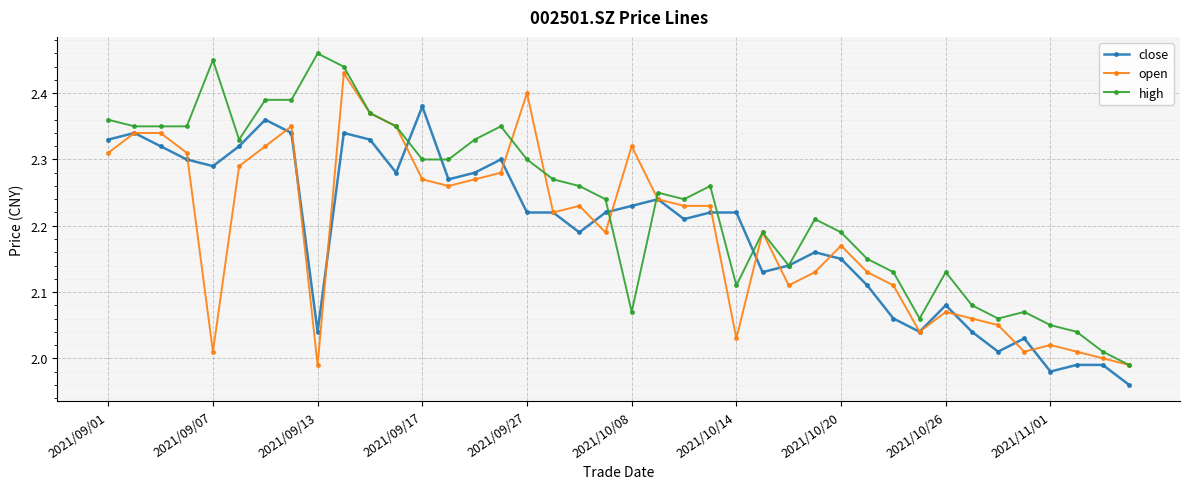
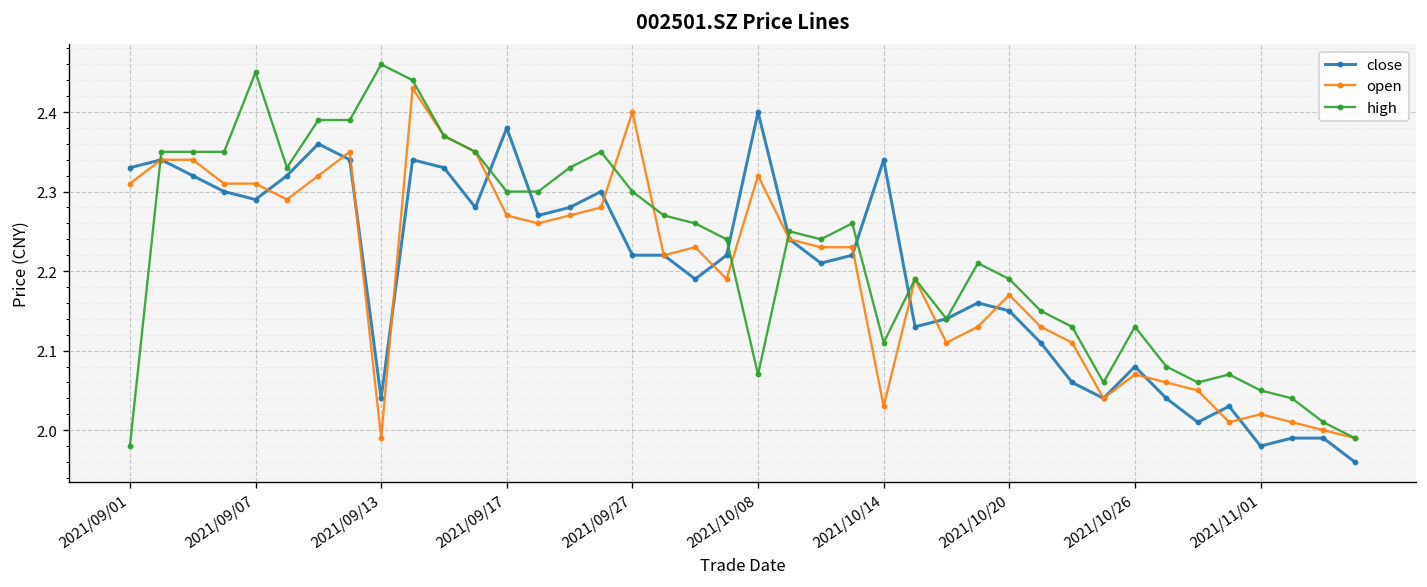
  {
    "close": {
      "2021/09/01": 2.33,
      "2021/09/07": 2.29,
      "2021/09/13": 2.04,
      "2021/09/17": 2.38,
      "2021/09/27": 2.22,
-     "2021/10/08": 2.23,
-     "2021/10/14": 2.22,
+     "2021/10/08": 2.40,
+     "2021/10/14": 2.34,
      "2021/10/20": 2.15,
      "2021/10/26": 2.08,
      "2021/11/01": 1.98
    },
    "open": {
      "2021/09/01": 2.31,
-     "2021/09/07": 2.01,
+     "2021/09/07": 2.31,
      "2021/09/13": 1.99,
      "2021/09/17": 2.27,
      "2021/09/27": 2.40,
      "2021/10/08": 2.32,
      "2021/10/14": 2.03,
      "2021/10/20": 2.17,
      "2021/10/26": 2.07,
      "2021/11/01": 2.02
    },
    "high": {
-     "2021/09/01": 2.36,
+     "2021/09/01": 1.98,
      "2021/09/07": 2.45,
      "2021/09/13": 2.46,
      "2021/09/17": 2.30,
      "2021/09/27": 2.30,
      "2021/10/08": 2.07,
      "2021/10/14": 2.11,
      "2021/10/20": 2.19,
      "2021/10/26": 2.13,
      "2021/11/01": 2.05
    }
  }
